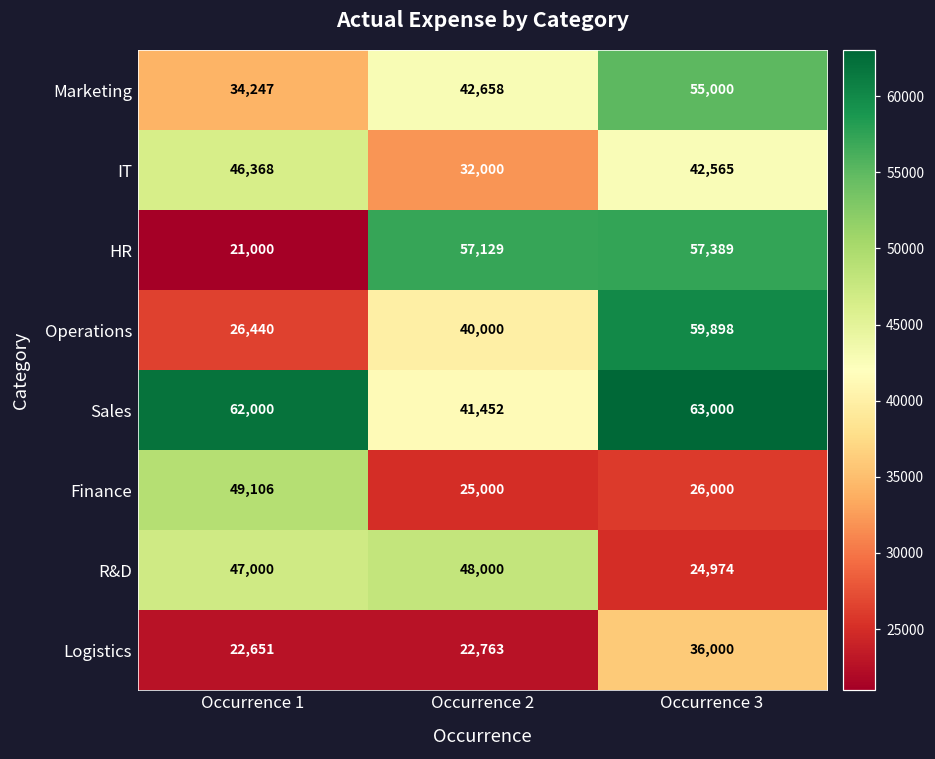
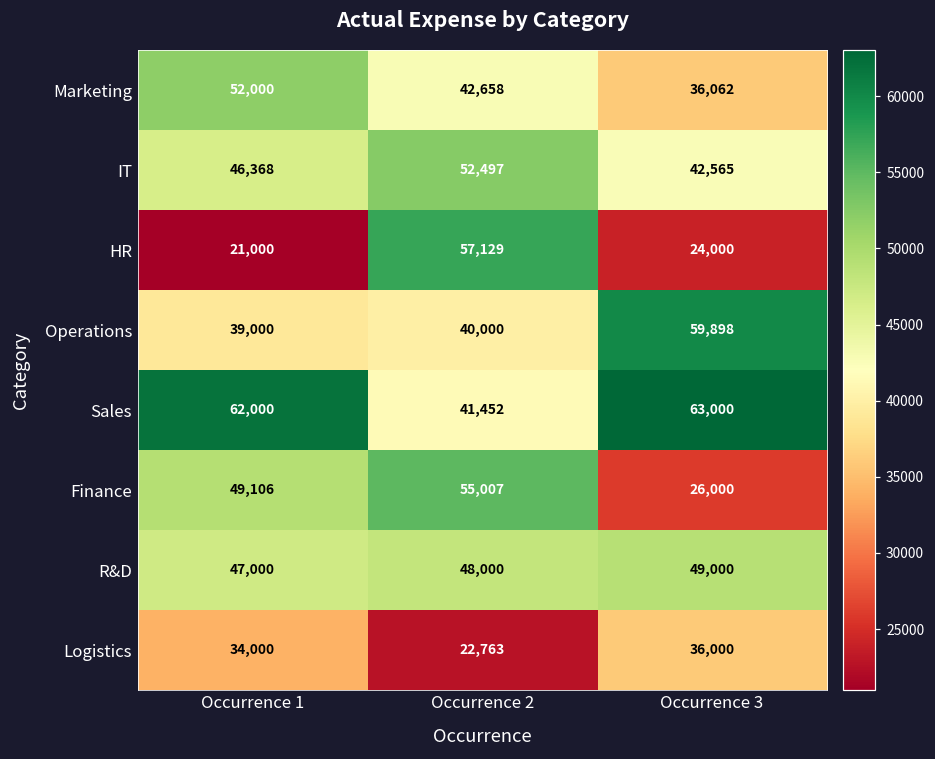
  {
    "Marketing": {
-     "Occurrence 1": "34,247",
+     "Occurrence 1": "52,000",
      "Occurrence 2": "42,658",
-     "Occurrence 3": "55,000"
+     "Occurrence 3": "36,062"
    },
    "IT": {
      "Occurrence 1": "46,368",
-     "Occurrence 2": "32,000",
+     "Occurrence 2": "52,497",
      "Occurrence 3": "42,565"
    },
    "HR": {
      "Occurrence 1": "21,000",
      "Occurrence 2": "57,129",
-     "Occurrence 3": "57,389"
+     "Occurrence 3": "24,000"
    },
    "Operations": {
-     "Occurrence 1": "26,440",
+     "Occurrence 1": "39,000",
      "Occurrence 2": "40,000",
      "Occurrence 3": "59,898"
    },
    "Sales": {
      "Occurrence 1": "62,000",
      "Occurrence 2": "41,452",
      "Occurrence 3": "63,000"
    },
    "Finance": {
      "Occurrence 1": "49,106",
-     "Occurrence 2": "25,000",
+     "Occurrence 2": "55,007",
      "Occurrence 3": "26,000"
    },
    "R&D": {
      "Occurrence 1": "47,000",
      "Occurrence 2": "48,000",
-     "Occurrence 3": "24,974"
+     "Occurrence 3": "49,000"
    },
    "Logistics": {
-     "Occurrence 1": "22,651",
+     "Occurrence 1": "34,000",
      "Occurrence 2": "22,763",
      "Occurrence 3": "36,000"
    }
  }
